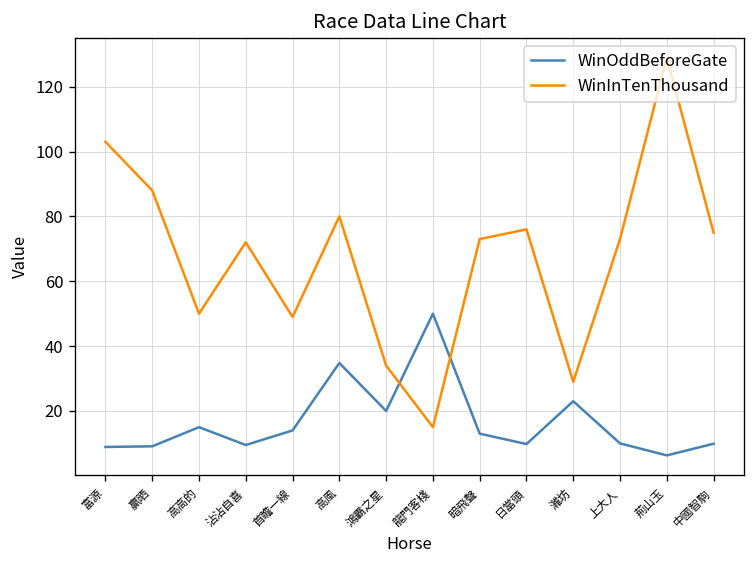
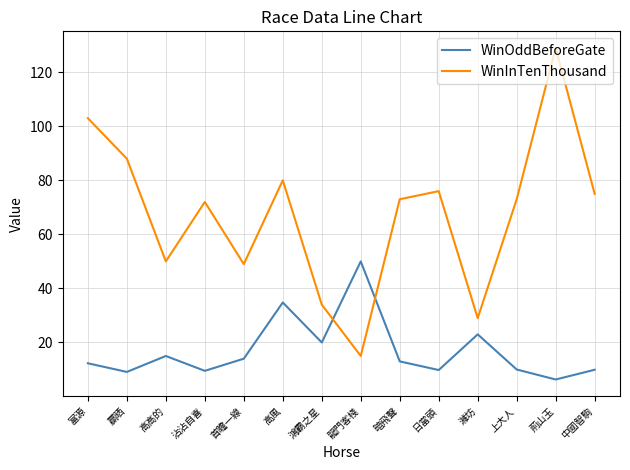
  {
    "WinOddBeforeGate": {
-     "富源": 9,
+     "富源": 12,
      "贏晒": 9,
      "高高的": 15,
      "沾沾自喜": 10,
      "首瞻一線": 14,
      "高風": 35,
      "鴻霸之星": 20,
      "龍門客棧": 50,
      "暗飛聲": 13,
      "日當頭": 10,
      "濰坊": 23,
      "上大人": 10,
      "荊山玉": 6,
      "中國智駒": 10
    },
    "WinInTenThousand": {
      "富源": 103,
      "贏晒": 88,
      "高高的": 50,
      "沾沾自喜": 72,
      "首瞻一線": 49,
      "高風": 80,
      "鴻霸之星": 34,
      "龍門客棧": 15,
      "暗飛聲": 73,
      "日當頭": 76,
      "濰坊": 29,
      "上大人": 73,
      "中國智駒": 75
    }
  }
